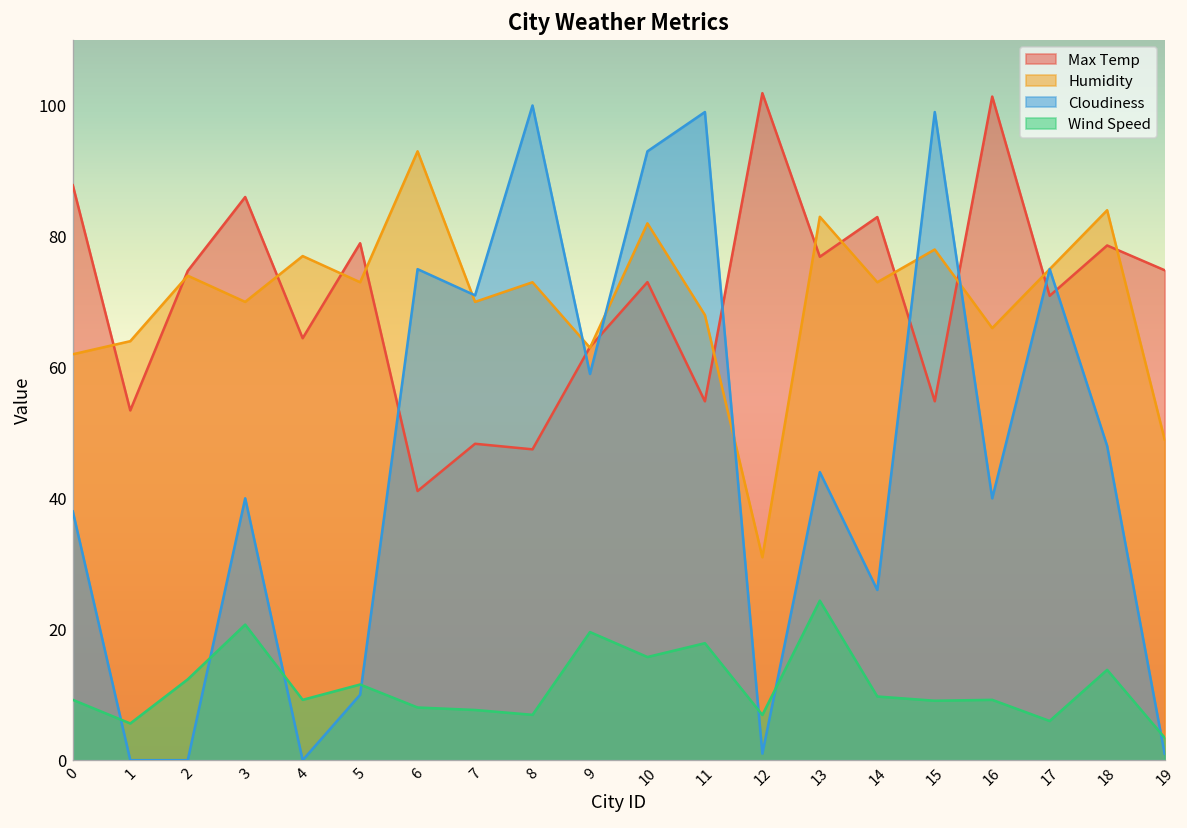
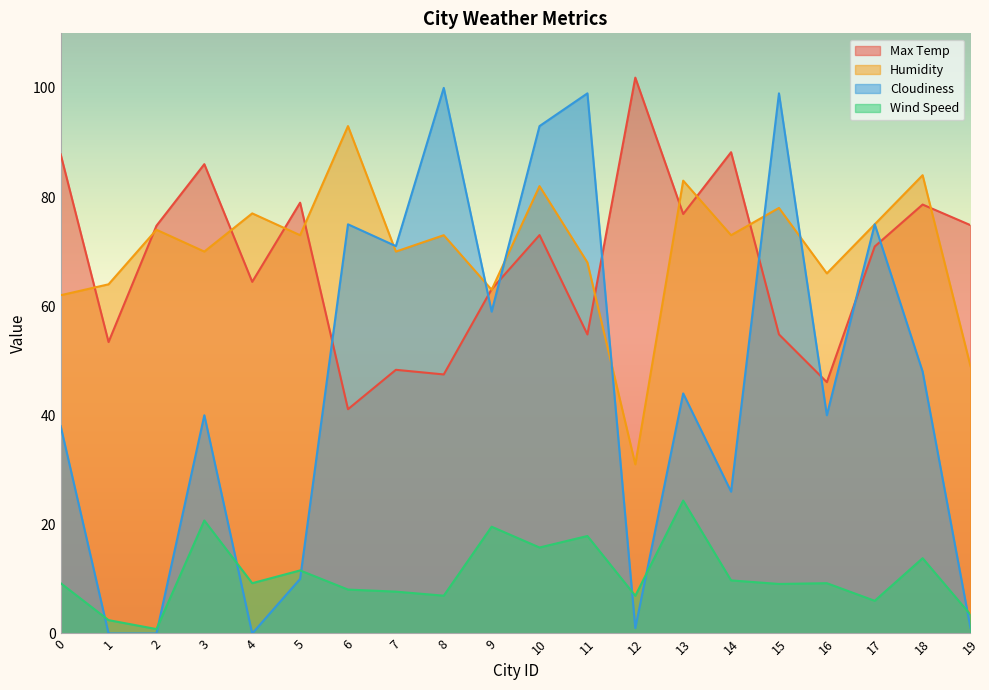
  {
    "Max Temp": {
      "0": 88,
      "1": 53,
      "2": 75,
      "3": 86,
      "4": 64,
      "5": 79,
      "6": 41,
      "7": 48,
      "8": 47,
      "10": 73,
      "11": 55,
      "12": 102,
      "13": 77,
-     "14": 83,
+     "14": 88,
      "15": 55,
-     "16": 101,
+     "16": 46,
      "17": 71,
      "18": 79,
      "19": 75
    },
    "Humidity": {
      "0": 62,
      "1": 64,
      "2": 74,
      "3": 70,
      "4": 77,
      "5": 73,
      "6": 93,
      "7": 70,
      "8": 73,
      "10": 82,
      "11": 68,
      "12": 31,
      "13": 83,
      "14": 73,
      "15": 78,
      "16": 66,
      "18": 84,
      "19": 49
    },
    "Cloudiness": {
      "0": 38,
      "1": 0,
      "2": 0,
      "3": 40,
      "4": 0,
      "5": 10,
      "6": 75,
      "7": 71,
      "8": 100,
      "9": 59,
      "10": 93,
      "11": 99,
      "12": 1,
      "13": 44,
      "14": 26,
      "15": 99,
      "16": 40,
      "18": 48,
      "19": 1
    },
    "Wind Speed": {
      "0": 9,
-     "1": 6,
-     "2": 12,
+     "1": 2,
+     "2": 1,
      "3": 21,
      "4": 9,
      "5": 12,
      "6": 8,
      "7": 8,
      "8": 7,
      "9": 20,
      "10": 16,
      "11": 18,
      "12": 7,
      "13": 24,
      "14": 10,
      "15": 9,
      "16": 9,
      "17": 6,
      "18": 14,
      "19": 3
    }
  }
